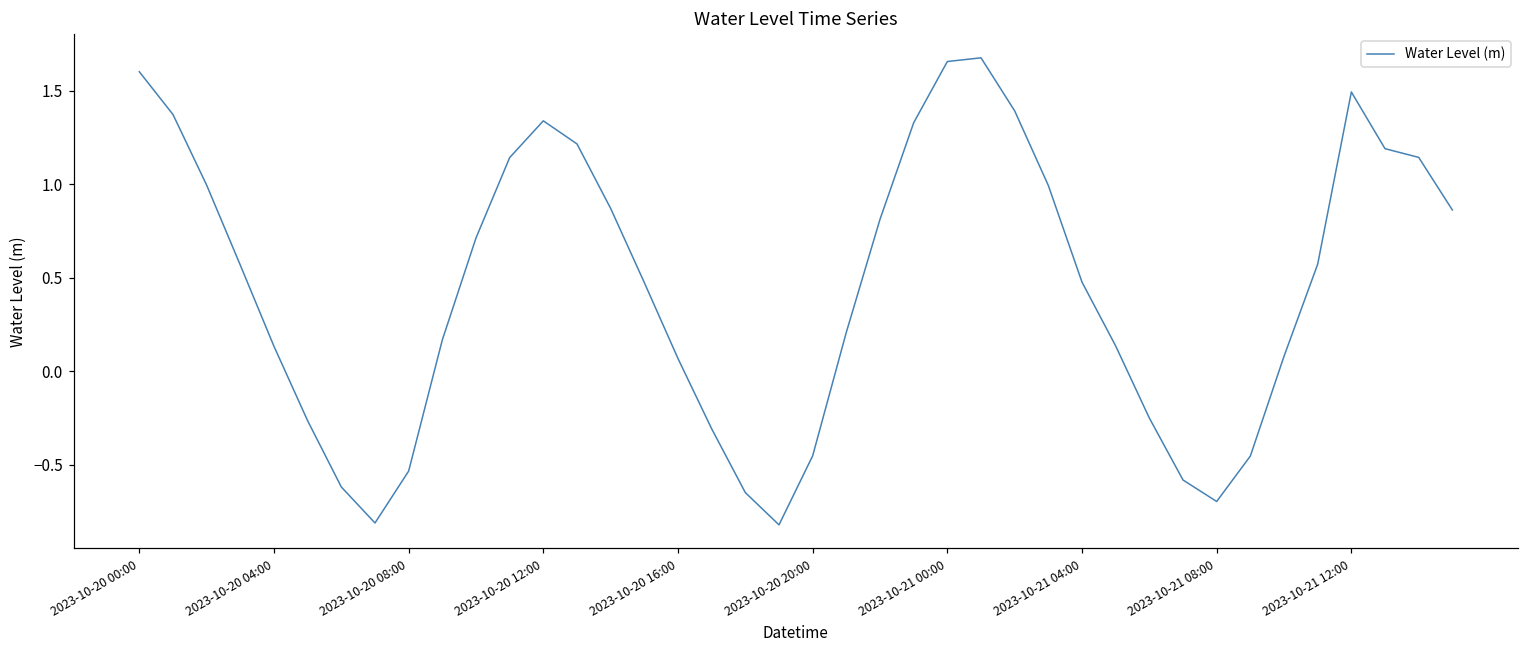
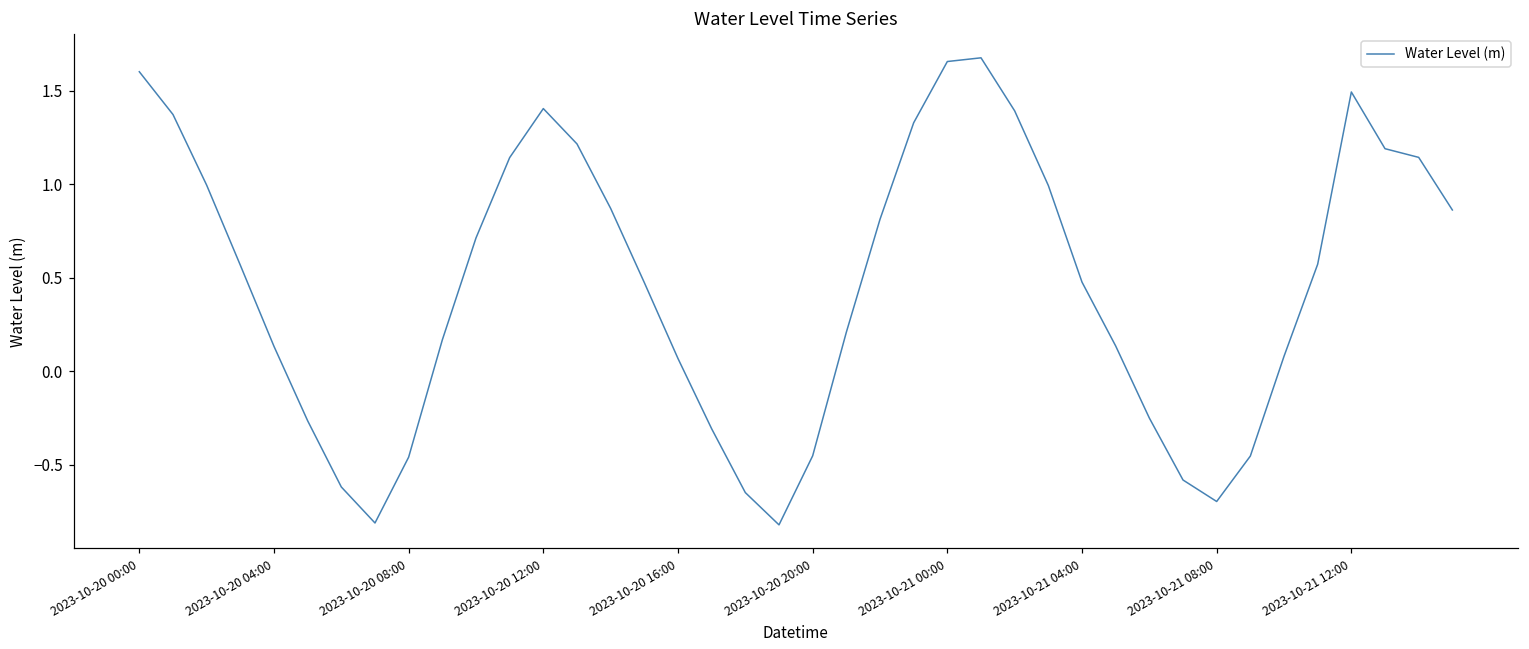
  {
    "2023-10-20 00:00": 1.60,
    "2023-10-20 04:00": 0.13,
-   "2023-10-20 08:00": -0.54,
-   "2023-10-20 12:00": 1.34,
+   "2023-10-20 08:00": -0.46,
+   "2023-10-20 12:00": 1.40,
    "2023-10-20 16:00": 0.07,
    "2023-10-20 20:00": -0.45,
    "2023-10-21 00:00": 1.66,
    "2023-10-21 04:00": 0.48,
    "2023-10-21 08:00": -0.70,
    "2023-10-21 12:00": 1.49
  }
